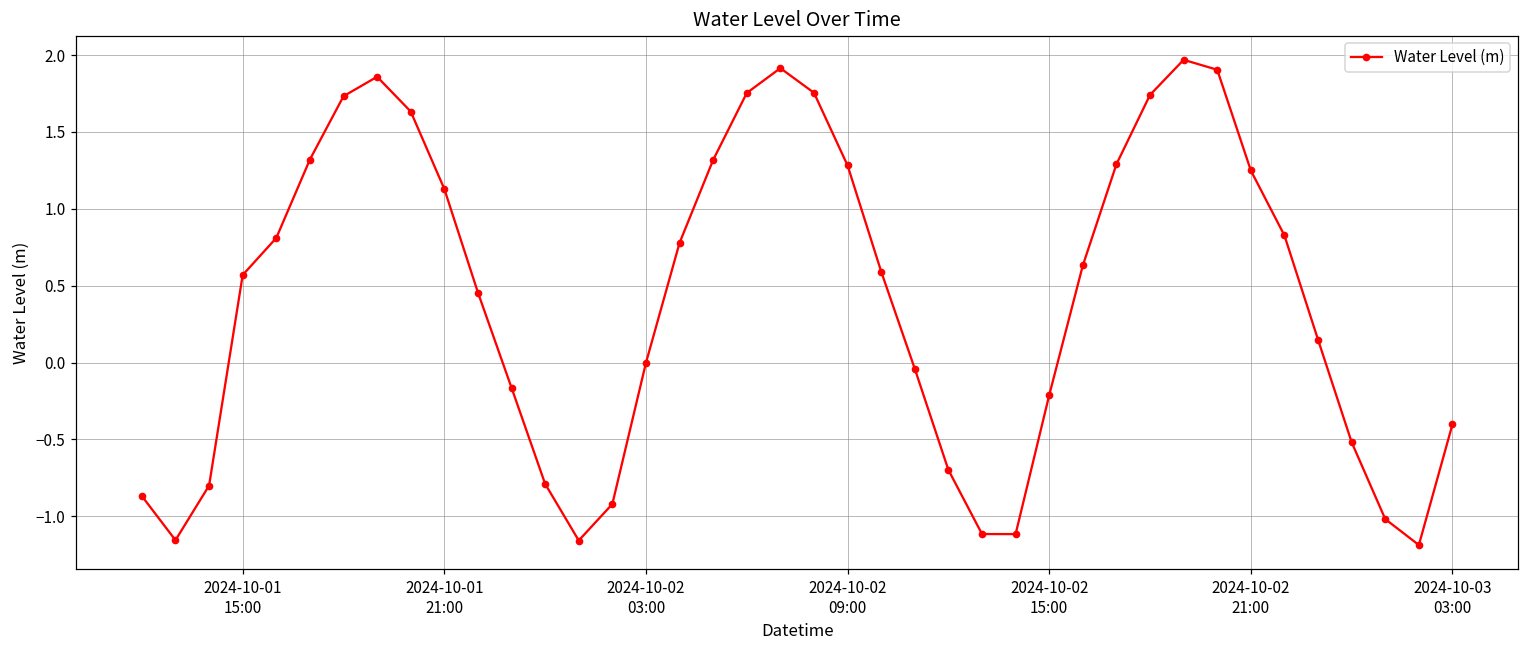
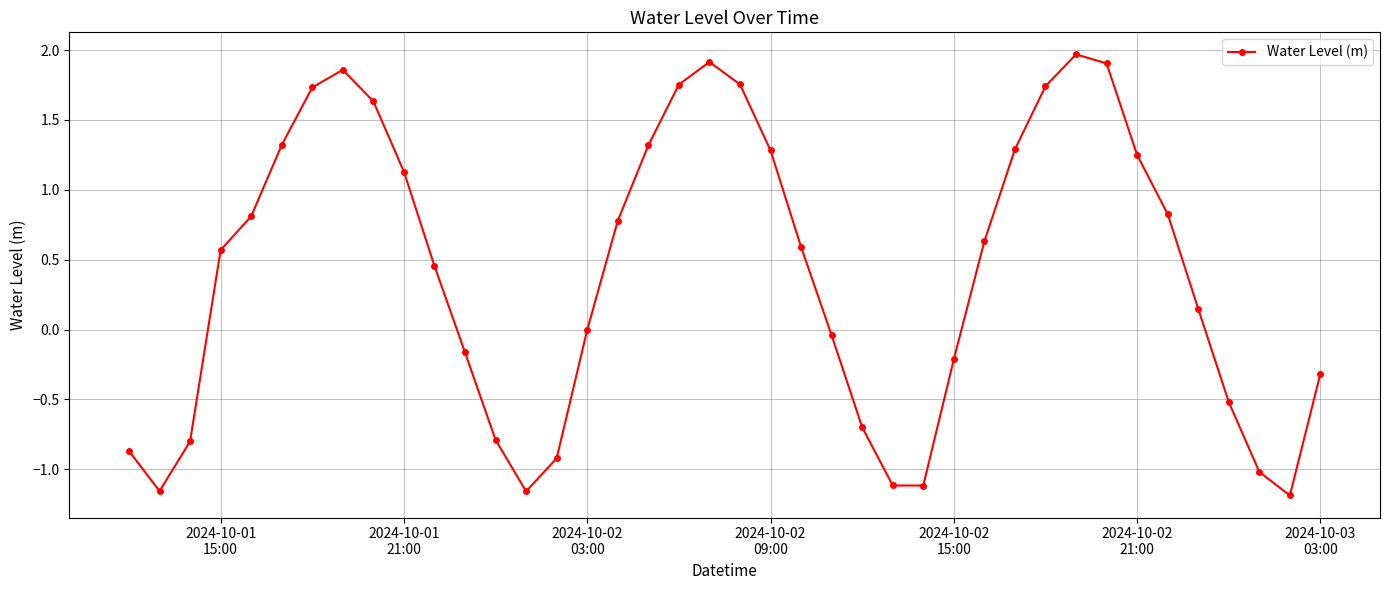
  {
    "2024-10-01 15:00": 0.57,
    "2024-10-01 21:00": 1.13,
    "2024-10-02 03:00": 0.00,
    "2024-10-02 09:00": 1.28,
    "2024-10-02 15:00": -0.21,
    "2024-10-02 21:00": 1.25,
-   "2024-10-03 03:00": -0.40
+   "2024-10-03 03:00": -0.31
  }
